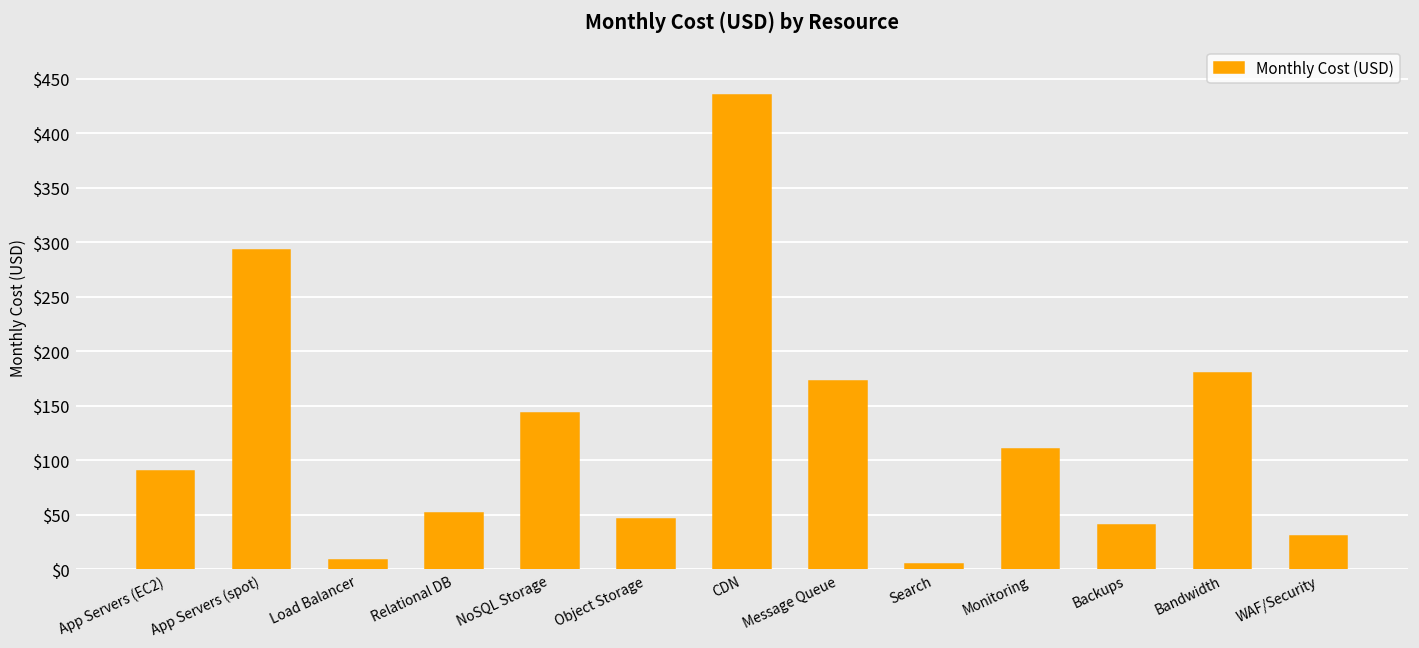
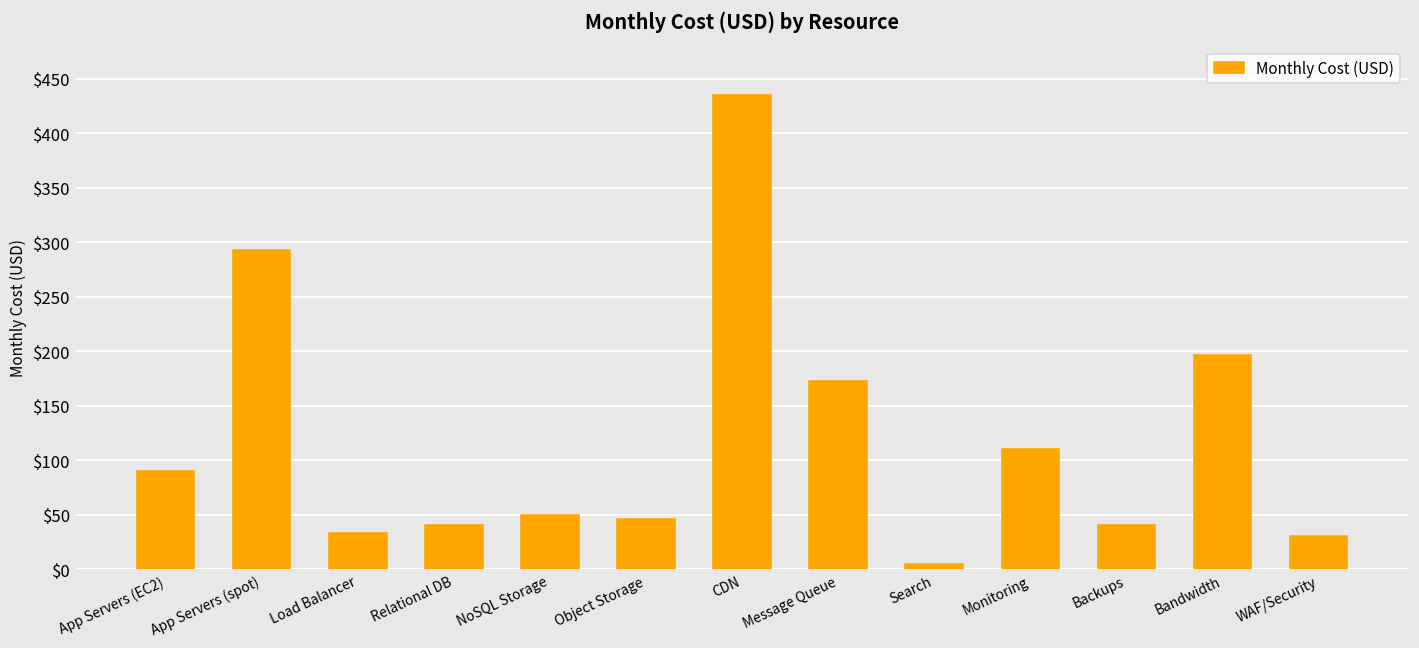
  {
    "App Servers (EC2)": "$90",
    "App Servers (spot)": "$290",
-   "Load Balancer": "$10",
-   "Relational DB": "$50",
-   "NoSQL Storage": "$140",
+   "Load Balancer": "$30",
+   "Relational DB": "$40",
+   "NoSQL Storage": "$50",
    "Object Storage": "$50",
    "CDN": "$440",
    "Message Queue": "$170",
    "Search": "$0",
    "Monitoring": "$110",
    "Backups": "$40",
-   "Bandwidth": "$180",
+   "Bandwidth": "$200",
    "WAF/Security": "$30"
  }
